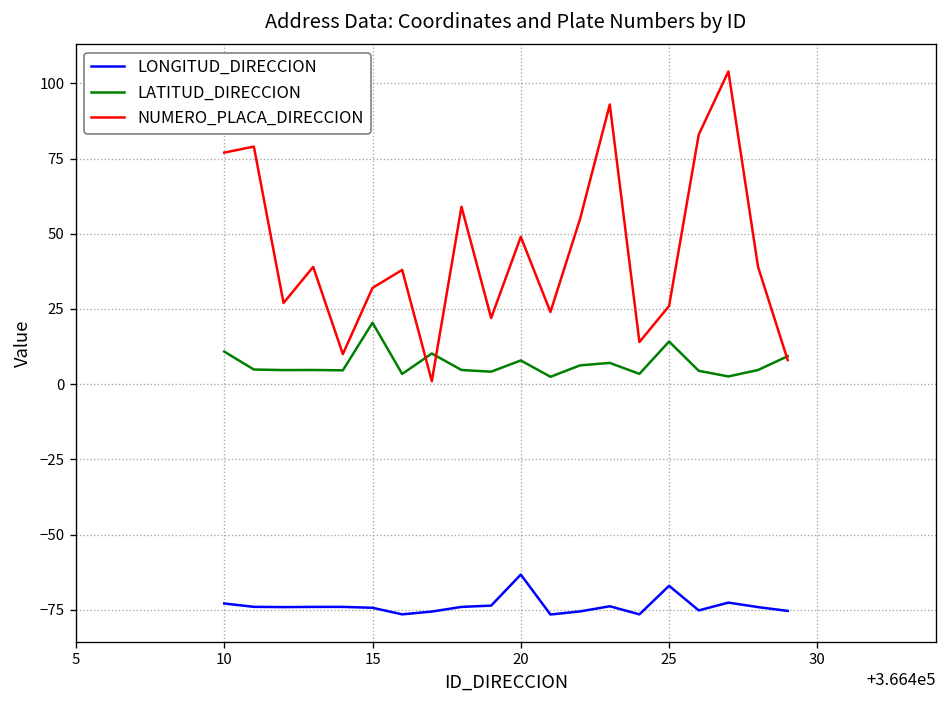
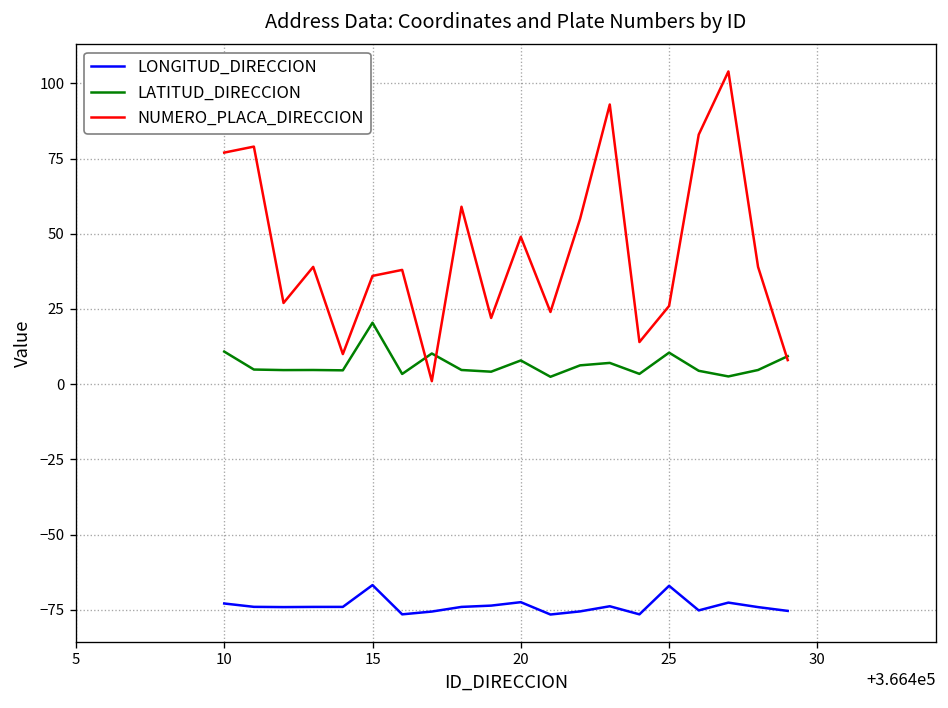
  {
    "LONGITUD_DIRECCION": {
      "10": -73,
-     "15": -74,
-     "20": -63,
+     "15": -67,
+     "20": -72,
      "25": -67
    },
    "LATITUD_DIRECCION": {
      "10": 11,
      "15": 20,
      "20": 8,
-     "25": 14
+     "25": 10
    },
    "NUMERO_PLACA_DIRECCION": {
      "10": 77,
-     "15": 32,
+     "15": 36,
      "20": 49,
      "25": 26
    }
  }
